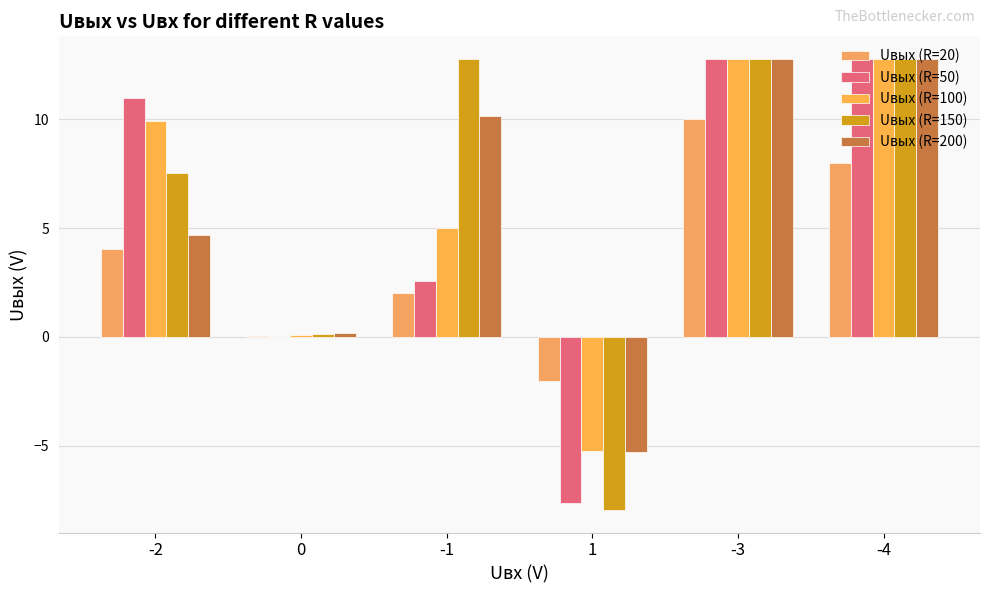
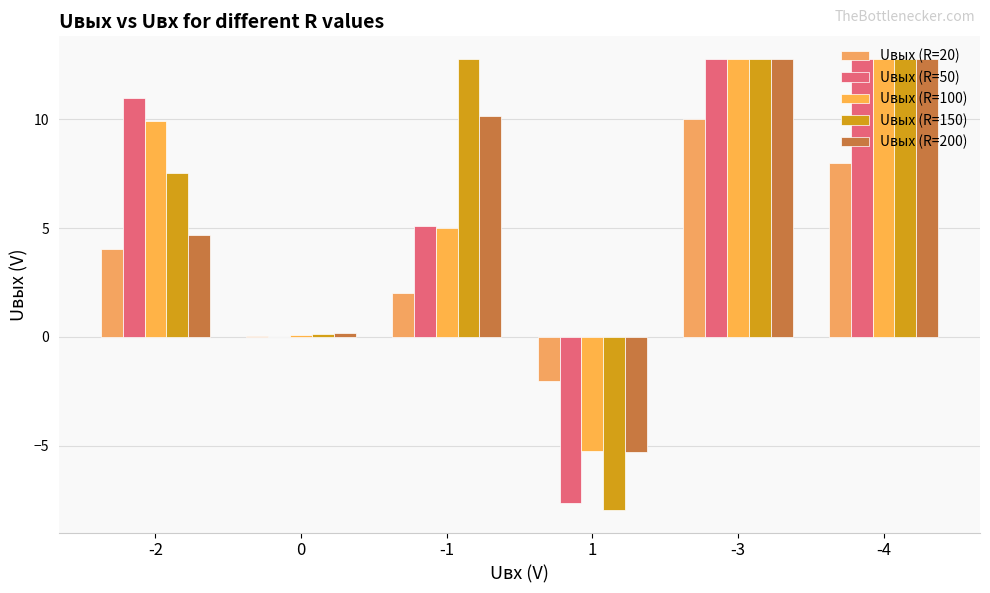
  {
    "Uвых (R=50)": {
      "-2": 11.0,
      "0": 0.0,
-     "-1": 2.6,
+     "-1": 5.1,
      "1": -7.6,
      "-3": 12.8,
      "-4": 12.8
    }
  }
